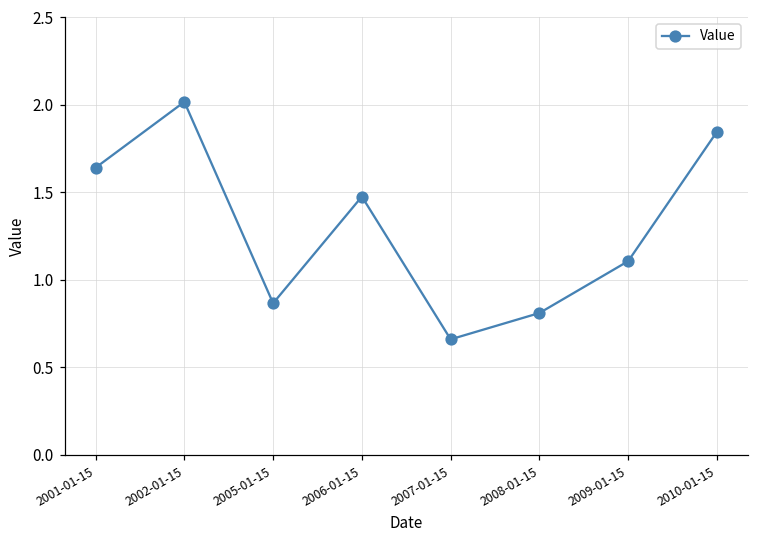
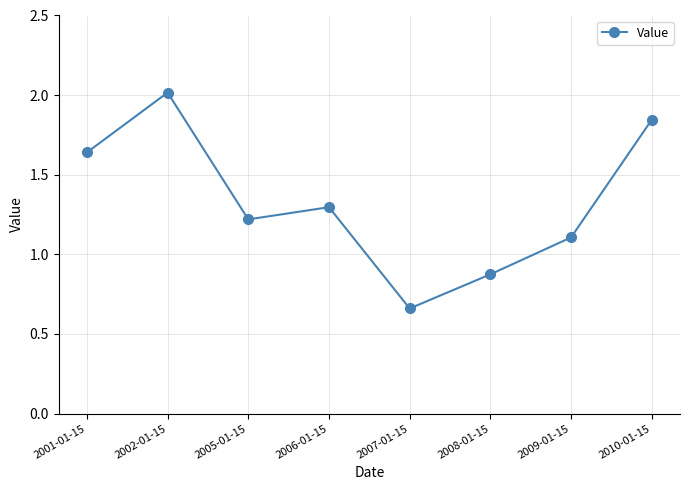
  {
    "2001-01-15": 1.64,
    "2002-01-15": 2.02,
-   "2005-01-15": 0.87,
-   "2006-01-15": 1.47,
+   "2005-01-15": 1.22,
+   "2006-01-15": 1.30,
    "2007-01-15": 0.66,
-   "2008-01-15": 0.81,
+   "2008-01-15": 0.87,
    "2009-01-15": 1.11,
    "2010-01-15": 1.85
  }
